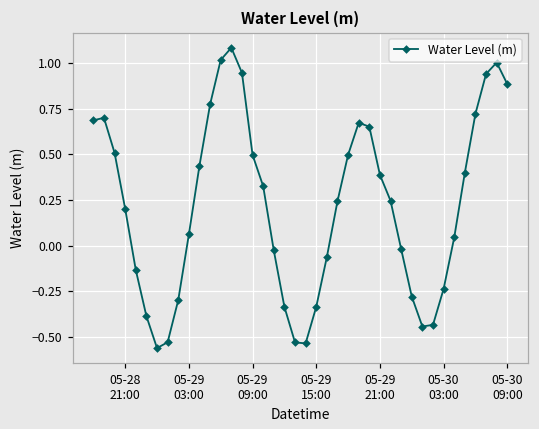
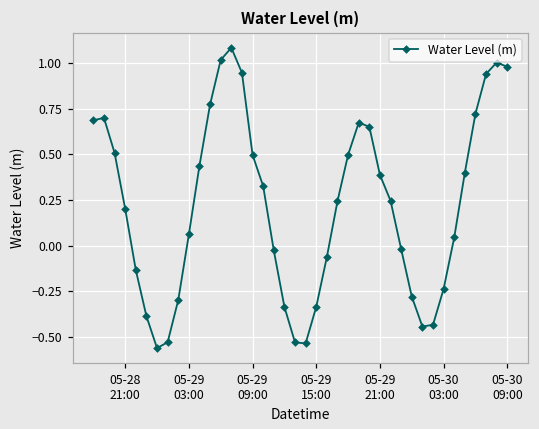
  {
    "05-28 21:00": 0.20,
    "05-29 03:00": 0.06,
    "05-29 09:00": 0.50,
    "05-29 15:00": -0.33,
    "05-29 21:00": 0.39,
    "05-30 03:00": -0.24,
-   "05-30 09:00": 0.88
+   "05-30 09:00": 0.98
  }
